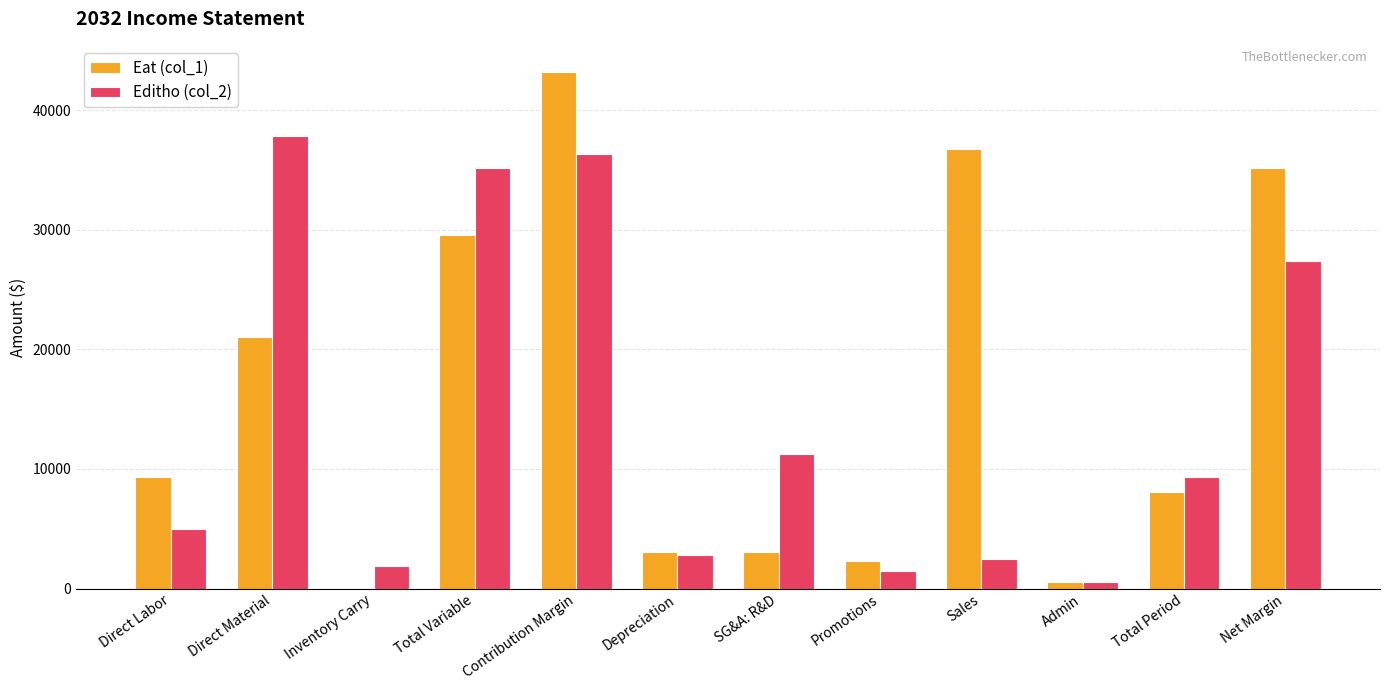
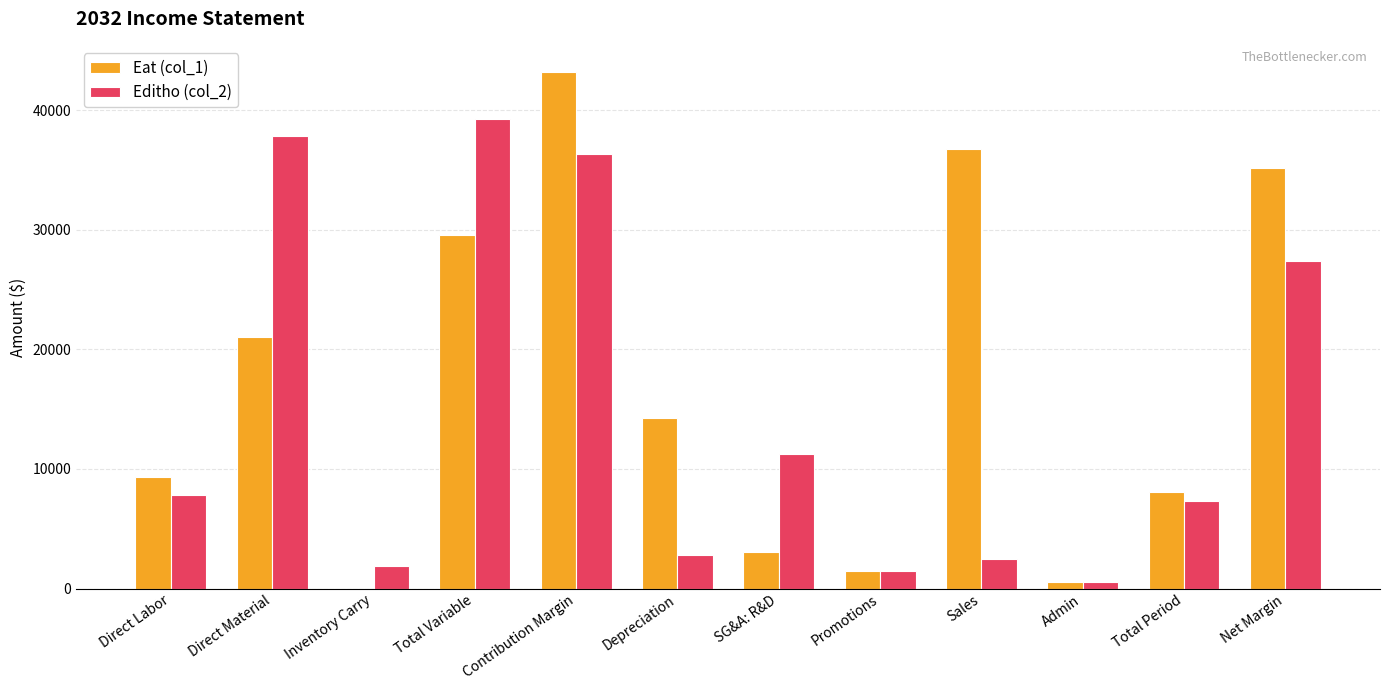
  {
    "Eat (col_1)": {
      "Direct Labor": 9300,
      "Direct Material": 21100,
      "Inventory Carry": 0,
      "Total Variable": 29600,
      "Contribution Margin": 43200,
-     "Depreciation": 3000,
+     "Depreciation": 14300,
      "SG&A: R&D": 3000,
-     "Promotions": 2300,
+     "Promotions": 1500,
      "Sales": 36700,
      "Admin": 600,
      "Total Period": 8100,
      "Net Margin": 35100
    },
    "Editho (col_2)": {
-     "Direct Labor": 5000,
+     "Direct Labor": 7800,
      "Direct Material": 37900,
      "Inventory Carry": 1900,
-     "Total Variable": 35100,
+     "Total Variable": 39300,
      "Contribution Margin": 36300,
      "Depreciation": 2800,
      "SG&A: R&D": 11200,
      "Promotions": 1500,
      "Sales": 2500,
      "Admin": 600,
-     "Total Period": 9400,
+     "Total Period": 7400,
      "Net Margin": 27400
    }
  }
